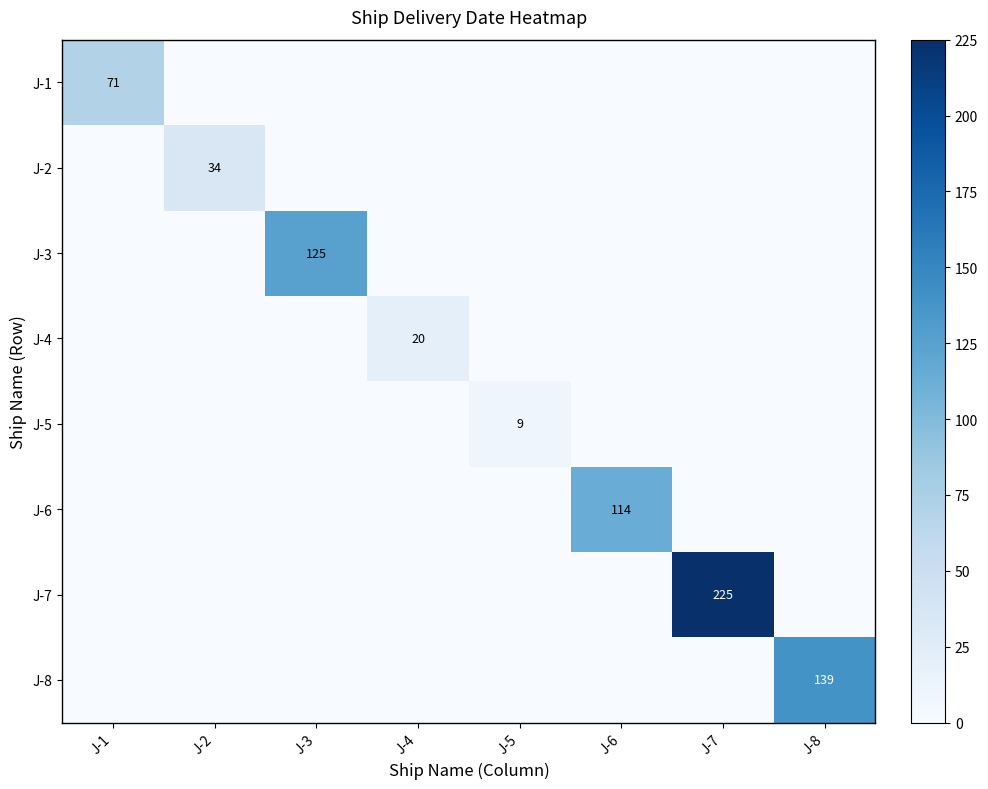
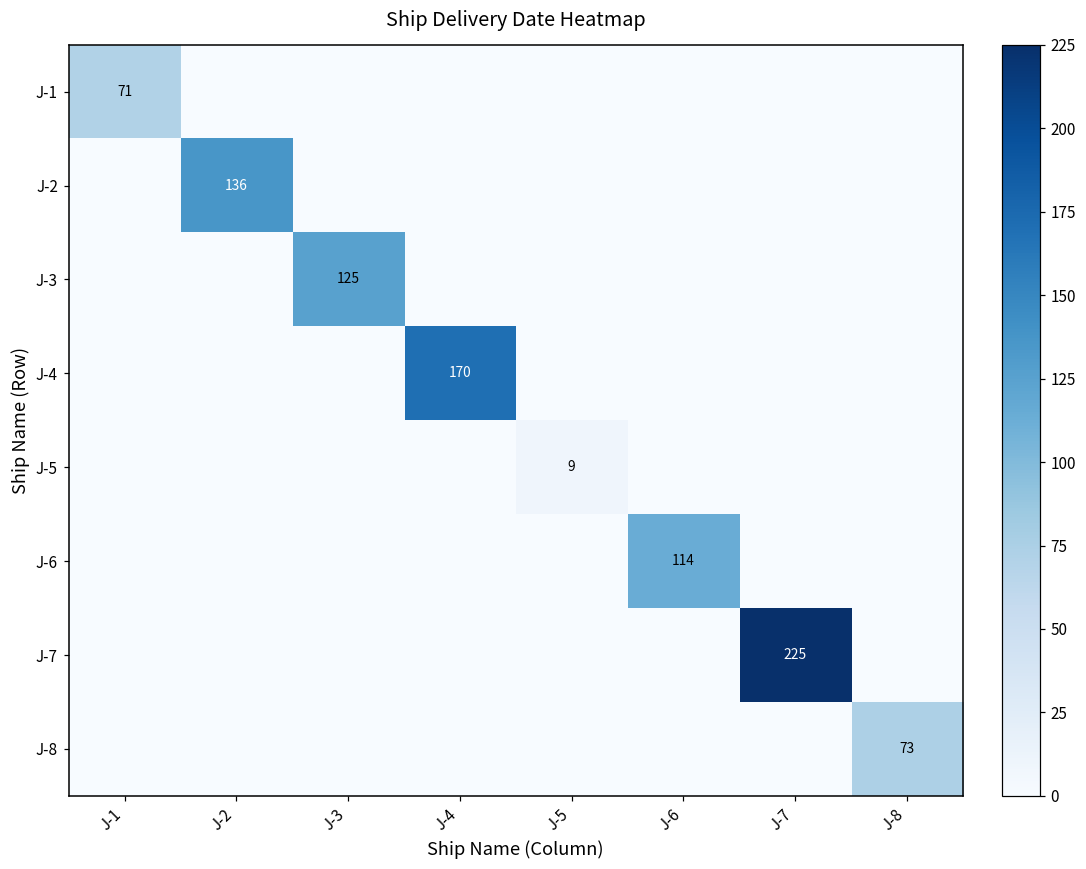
  {
    "J-1": {
      "J-1": 71
    },
    "J-2": {
-     "J-2": 34
+     "J-2": 136
    },
    "J-3": {
      "J-3": 125
    },
    "J-4": {
-     "J-4": 20
+     "J-4": 170
    },
    "J-5": {
      "J-5": 9
    },
    "J-6": {
      "J-6": 114
    },
    "J-7": {
      "J-7": 225
    },
    "J-8": {
-     "J-8": 139
+     "J-8": 73
    }
  }
